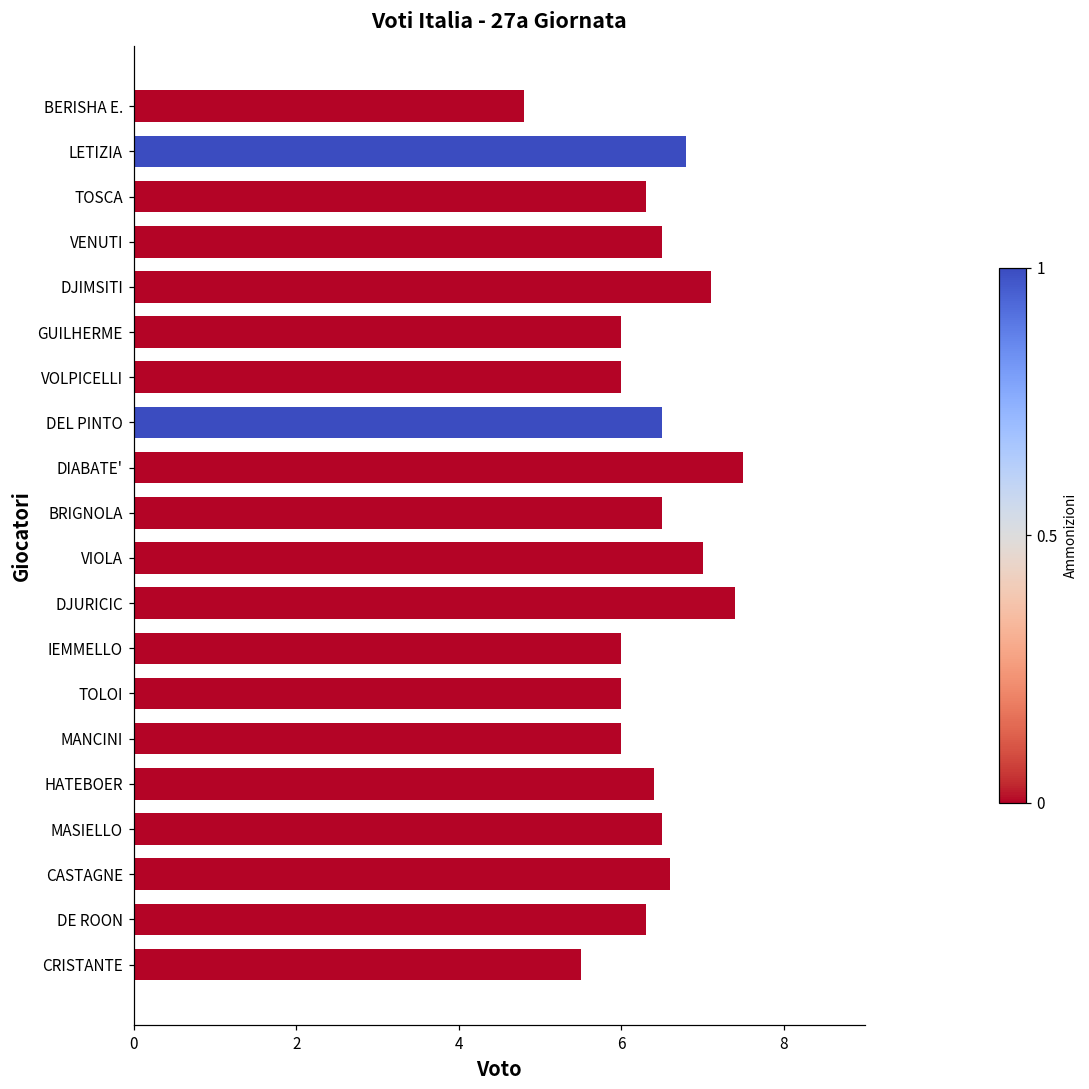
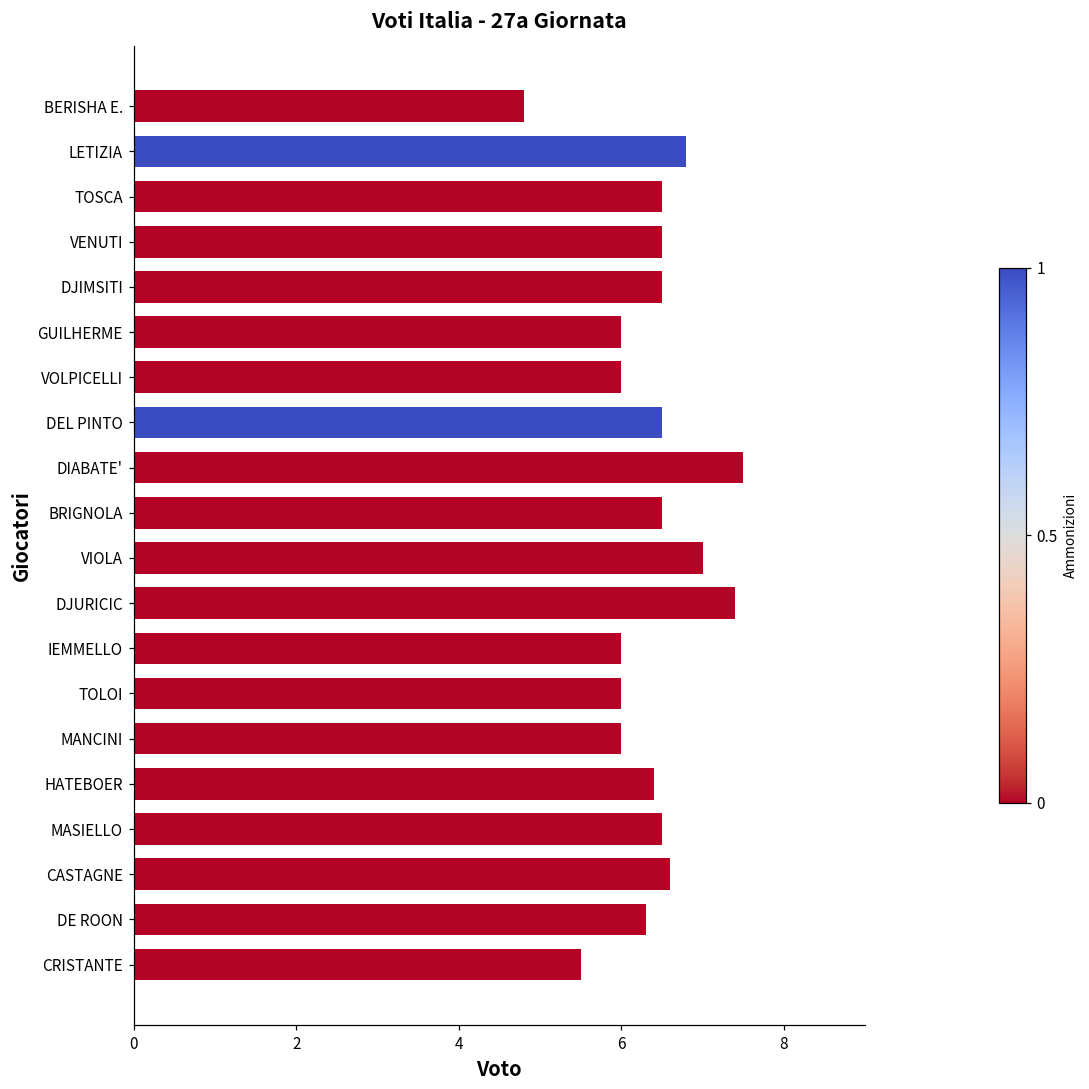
  {
    "BERISHA E.": 4.8,
    "LETIZIA": 6.8,
-   "TOSCA": 6.3,
+   "TOSCA": 6.5,
    "VENUTI": 6.5,
-   "DJIMSITI": 7.1,
+   "DJIMSITI": 6.5,
    "GUILHERME": 6.0,
    "VOLPICELLI": 6.0,
    "DEL PINTO": 6.5,
    "DIABATE'": 7.5,
    "BRIGNOLA": 6.5,
    "VIOLA": 7.0,
    "DJURICIC": 7.4,
    "IEMMELLO": 6.0,
    "TOLOI": 6.0,
    "MANCINI": 6.0,
    "HATEBOER": 6.4,
    "MASIELLO": 6.5,
    "CASTAGNE": 6.6,
    "DE ROON": 6.3,
    "CRISTANTE": 5.5
  }
